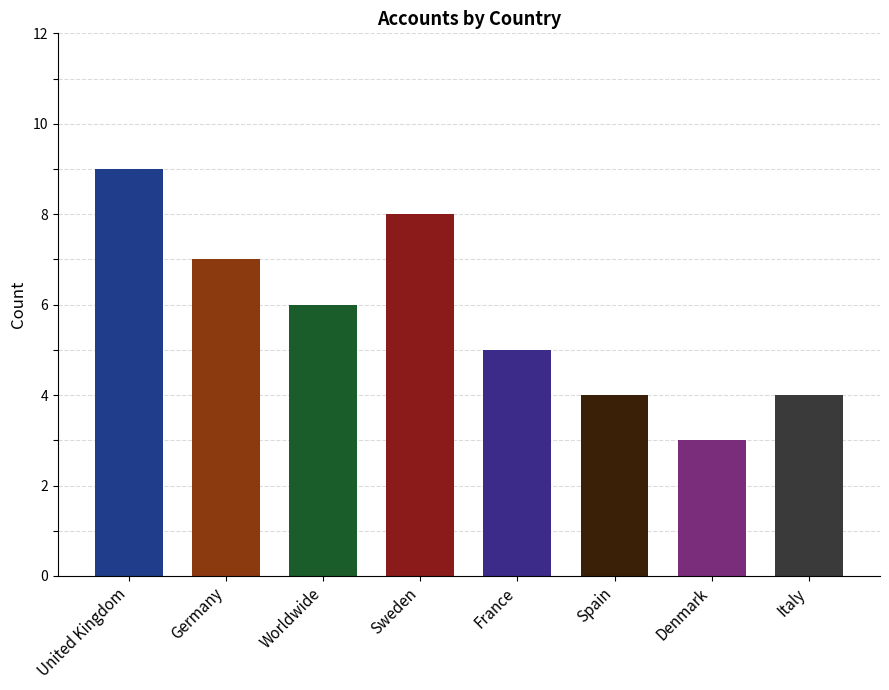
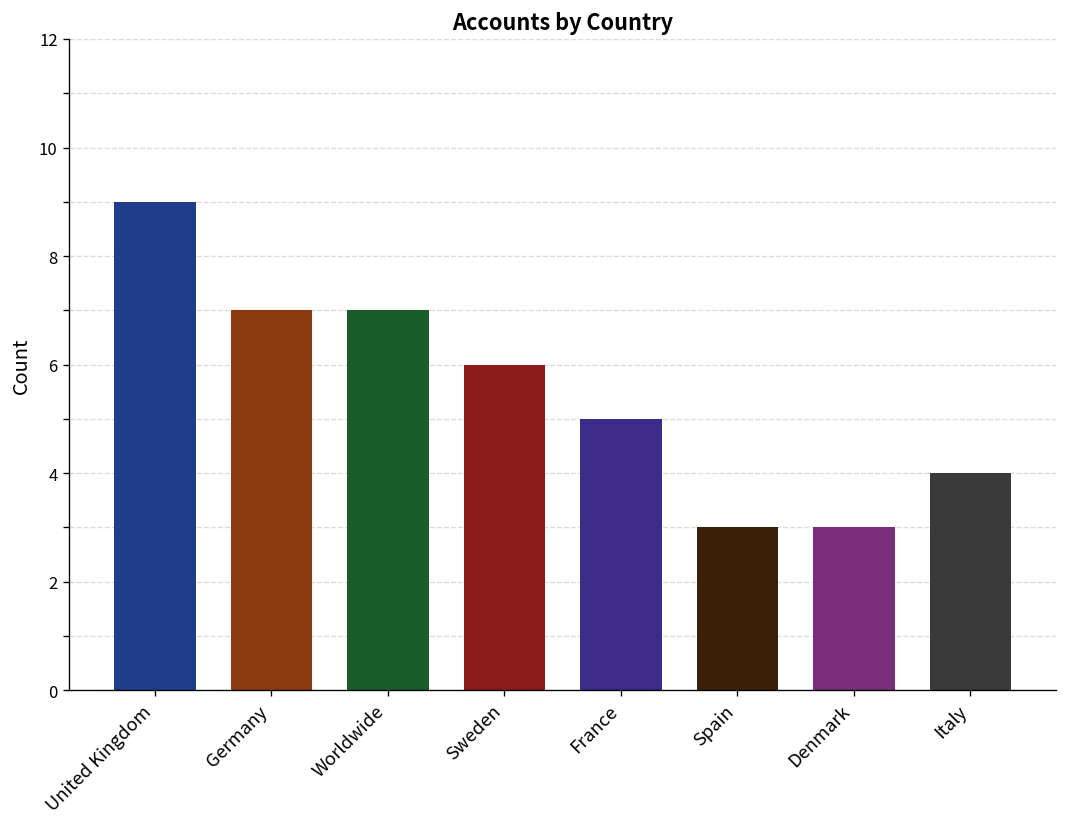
  {
    "United Kingdom": 9,
    "Germany": 7,
-   "Worldwide": 6,
-   "Sweden": 8,
+   "Worldwide": 7,
+   "Sweden": 6,
    "France": 5,
-   "Spain": 4,
+   "Spain": 3,
    "Denmark": 3,
    "Italy": 4
  }
